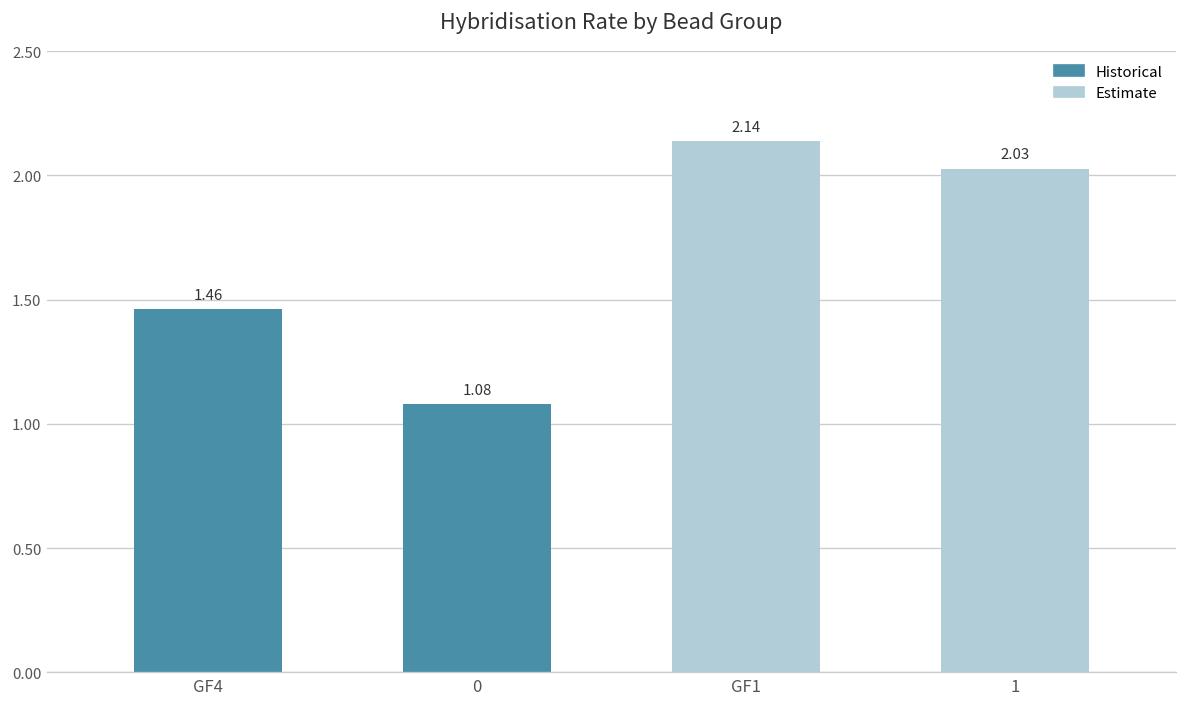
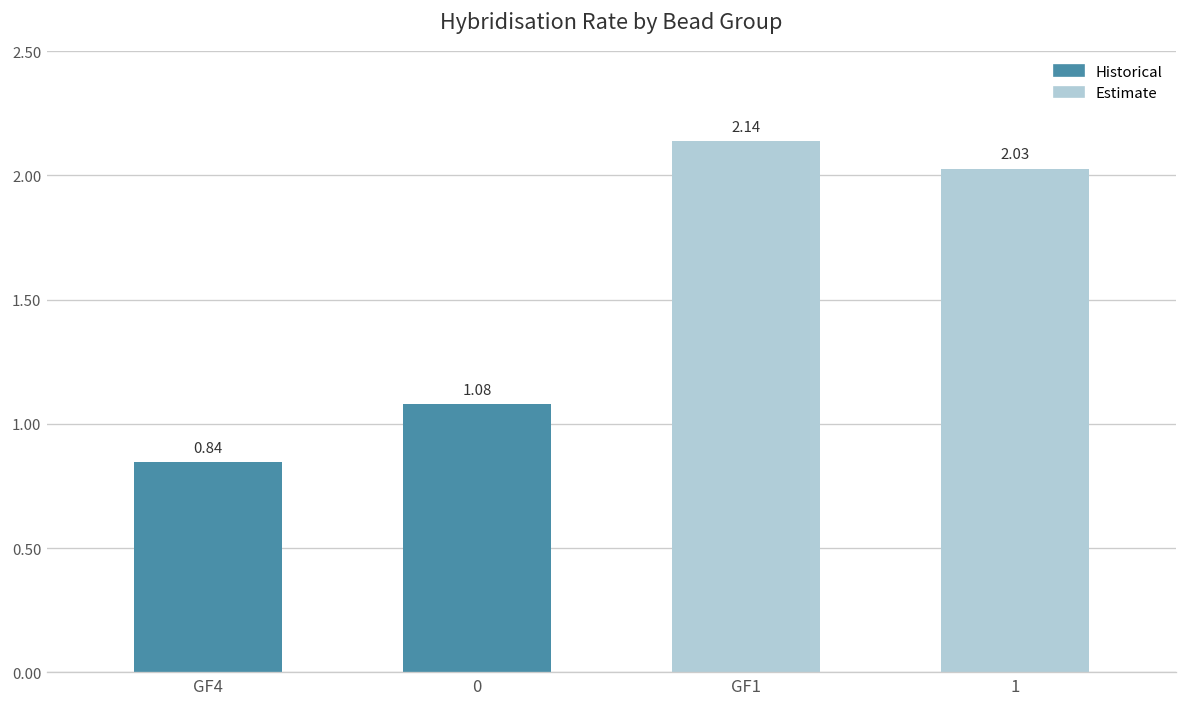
  {
-   "GF4": 1.46,
+   "GF4": 0.84,
    "0": 1.08,
    "GF1": 2.14,
    "1": 2.03
  }
